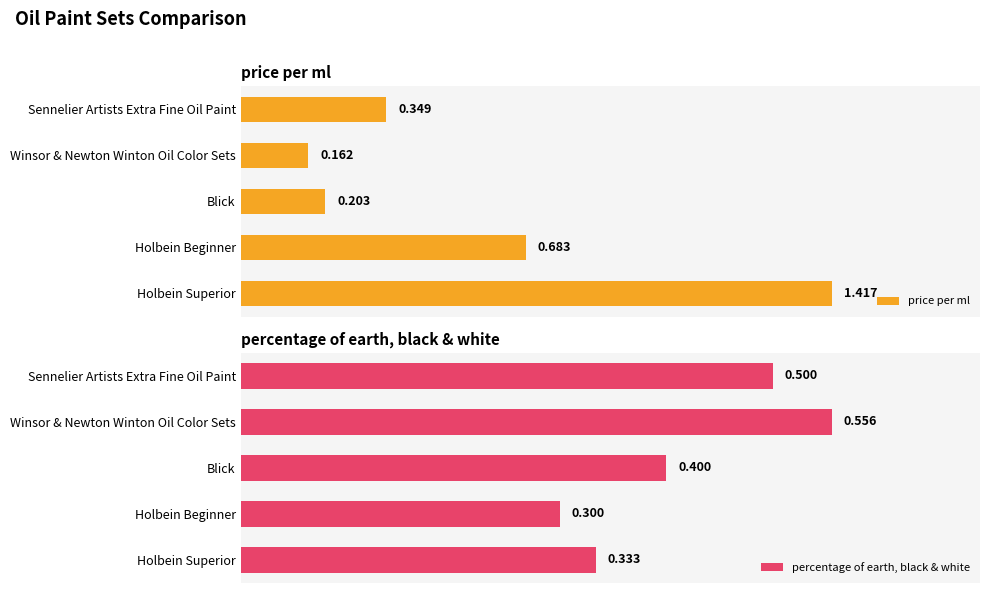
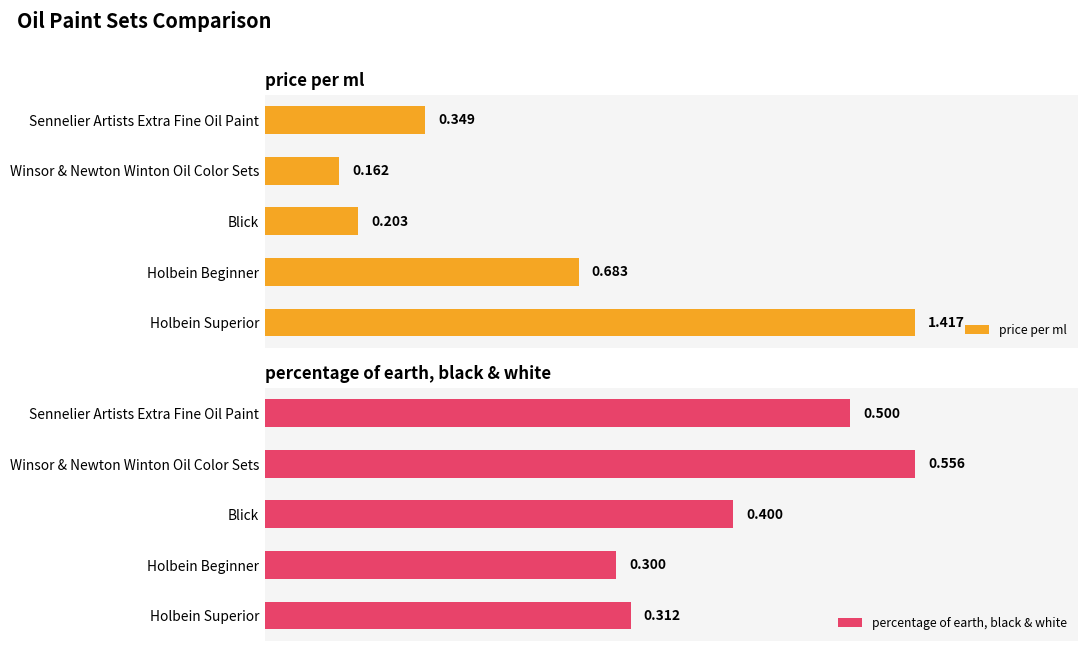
  {
    "price per ml": {
      "Sennelier Artists Extra Fine Oil Paint": 0.349,
      "Winsor & Newton Winton Oil Color Sets": 0.162,
      "Blick": 0.203,
      "Holbein Beginner": 0.683,
      "Holbein Superior": 1.417
    },
    "percentage of earth, black & white": {
      "Sennelier Artists Extra Fine Oil Paint": 0.500,
      "Winsor & Newton Winton Oil Color Sets": 0.556,
      "Blick": 0.400,
      "Holbein Beginner": 0.300,
-     "Holbein Superior": 0.333
+     "Holbein Superior": 0.312
    }
  }
